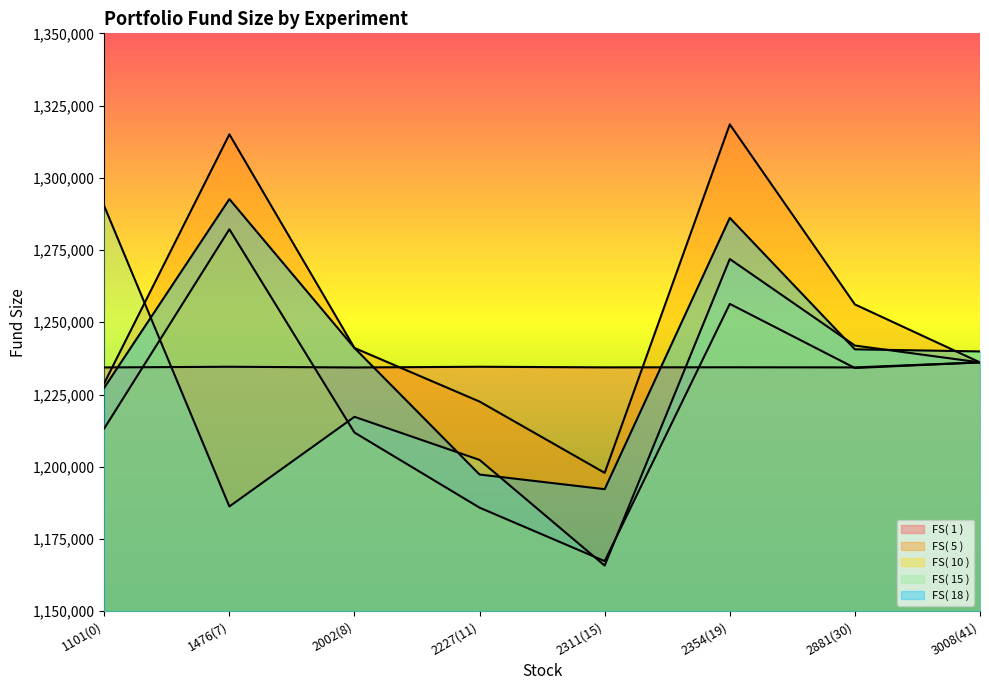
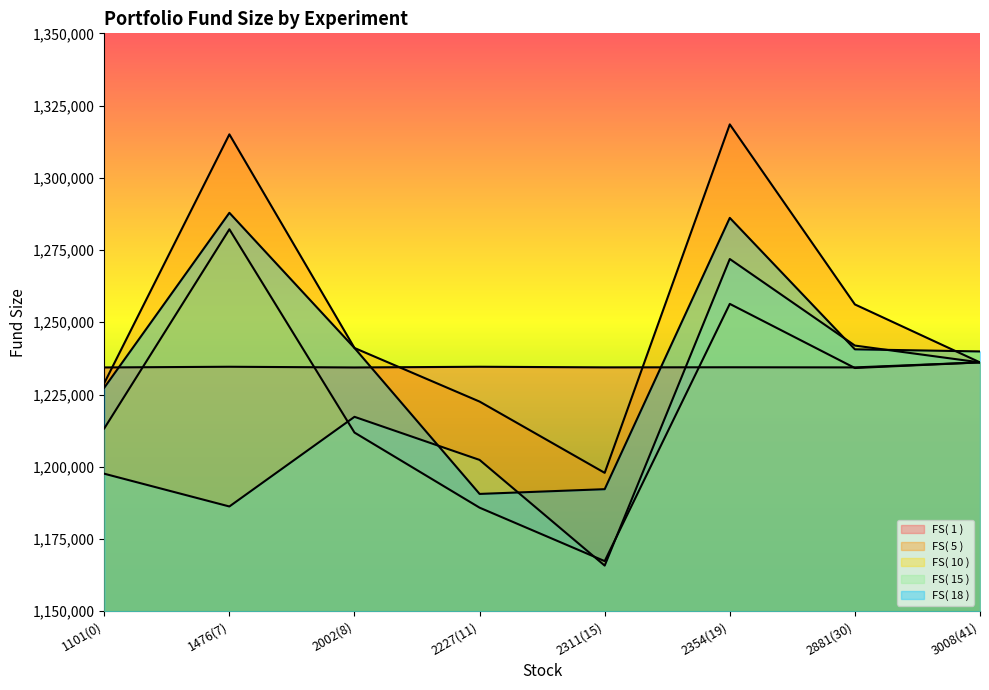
  {
    "FS( 15 )": {
-     "1101(0)": "1,290,000",
+     "1101(0)": "1,198,000",
      "1476(7)": "1,186,000",
      "2002(8)": "1,217,000",
      "2227(11)": "1,202,000",
      "2311(15)": "1,166,000",
      "2354(19)": "1,272,000",
      "2881(30)": "1,242,000"
    },
    "FS( 18 )": {
      "1101(0)": "1,227,000",
-     "1476(7)": "1,293,000",
-     "2227(11)": "1,197,000",
+     "1476(7)": "1,288,000",
+     "2227(11)": "1,191,000",
      "2311(15)": "1,192,000",
      "2354(19)": "1,286,000",
      "2881(30)": "1,241,000",
      "3008(41)": "1,240,000"
    }
  }
